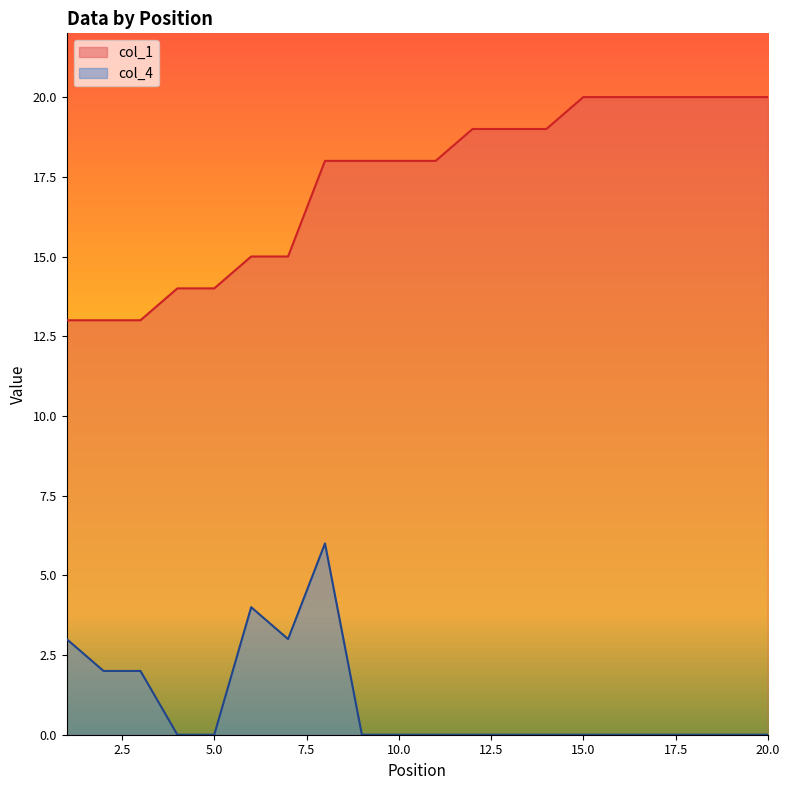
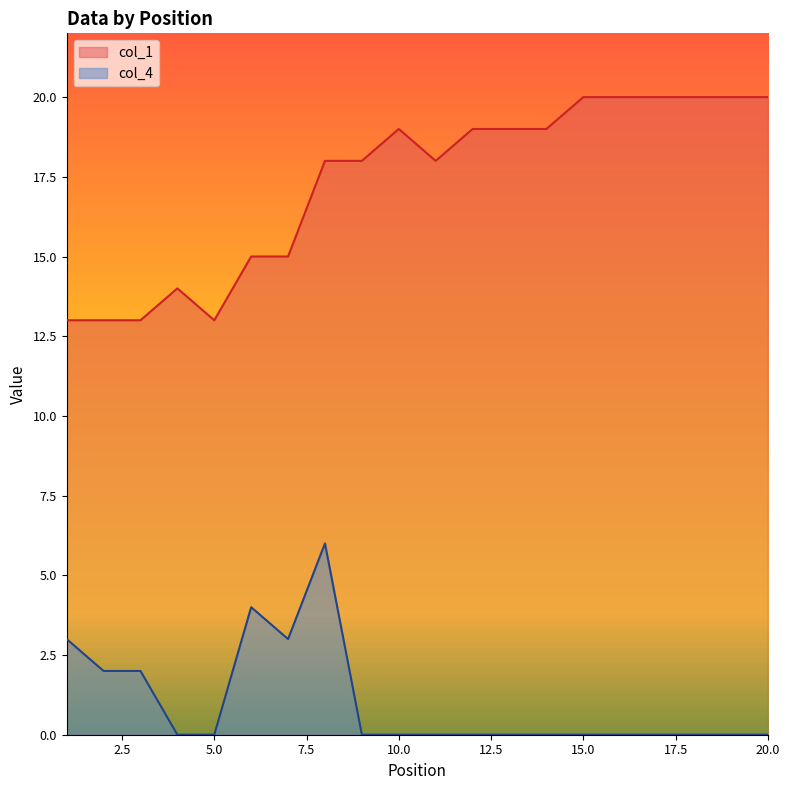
  {
    "col_1": {
-     "5.0": 14,
-     "10.0": 18,
+     "5.0": 13,
+     "10.0": 19,
      "15.0": 20,
      "20.0": 20
    },
    "col_4": {
      "5.0": 0,
      "10.0": 0,
      "15.0": 0,
      "20.0": 0
    }
  }
